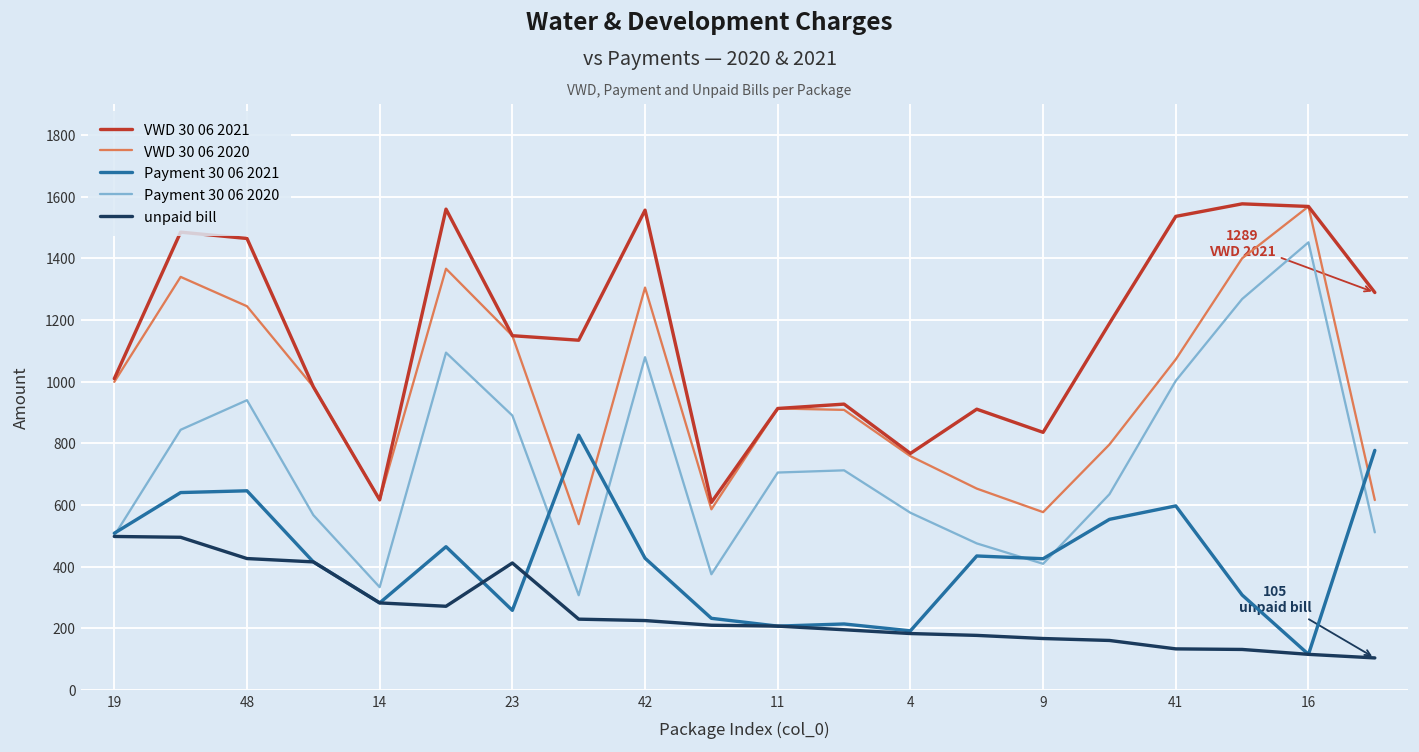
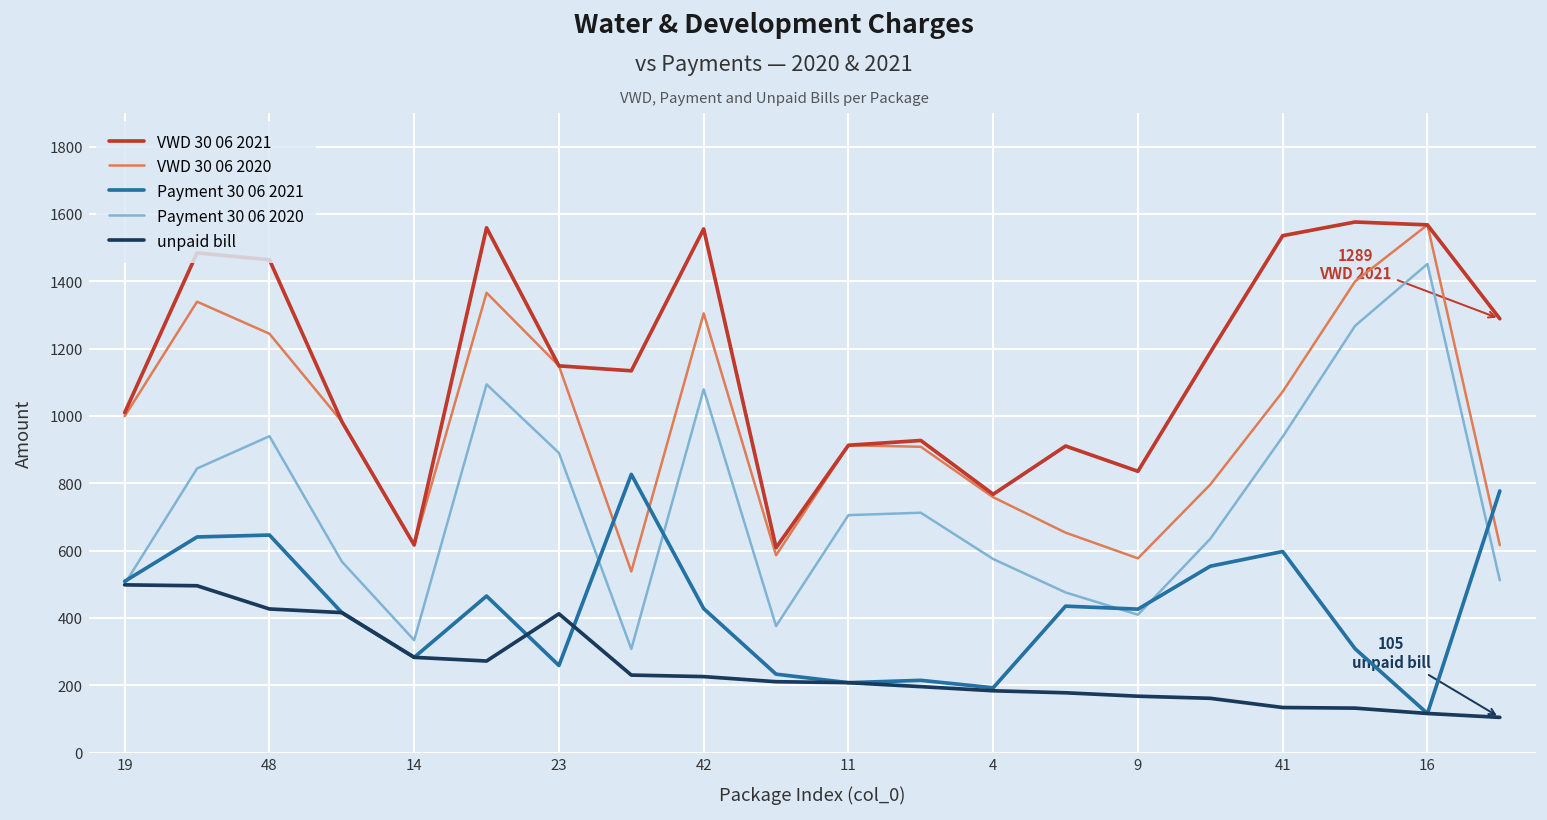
  {
    "VWD 30 06 2021": {
      "48": 1460,
      "42": 1560,
      "41": 1540
    },
    "VWD 30 06 2020": {
      "48": 1240,
      "42": 1310,
      "41": 1070
    },
    "Payment 30 06 2021": {
      "48": 650,
      "23": 260,
      "42": 430,
      "41": 600
    },
    "Payment 30 06 2020": {
      "48": 940,
      "14": 330,
      "23": 890,
      "42": 1080,
      "4": 580,
-     "41": 1000
+     "41": 940
    },
    "unpaid bill": {
      "48": 430,
      "23": 410,
      "42": 230,
      "41": 130
    }
  }
